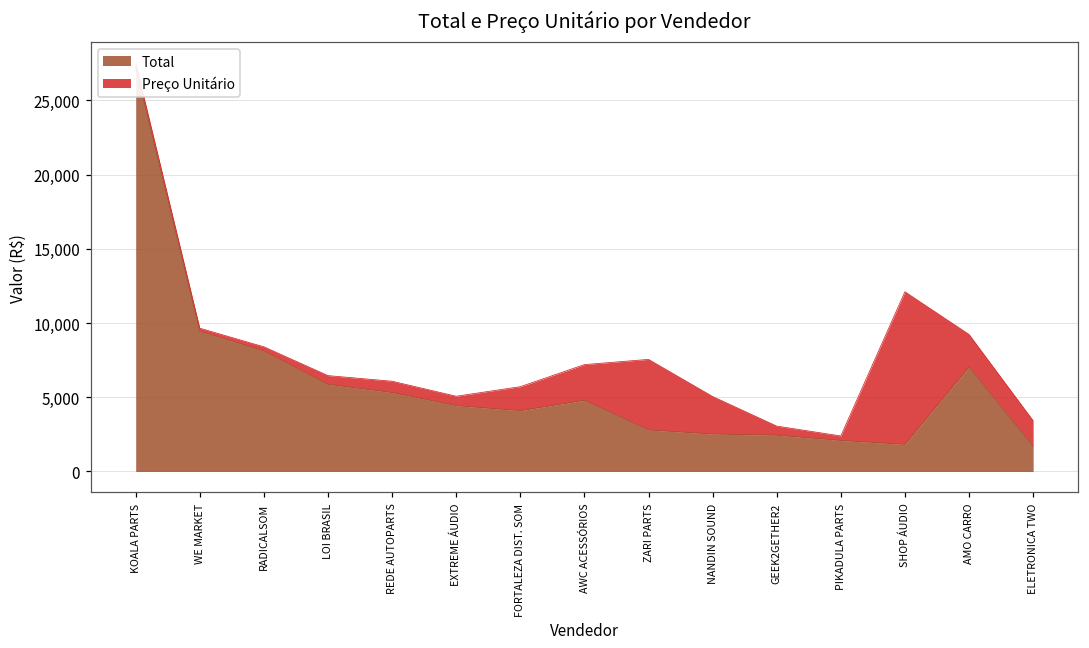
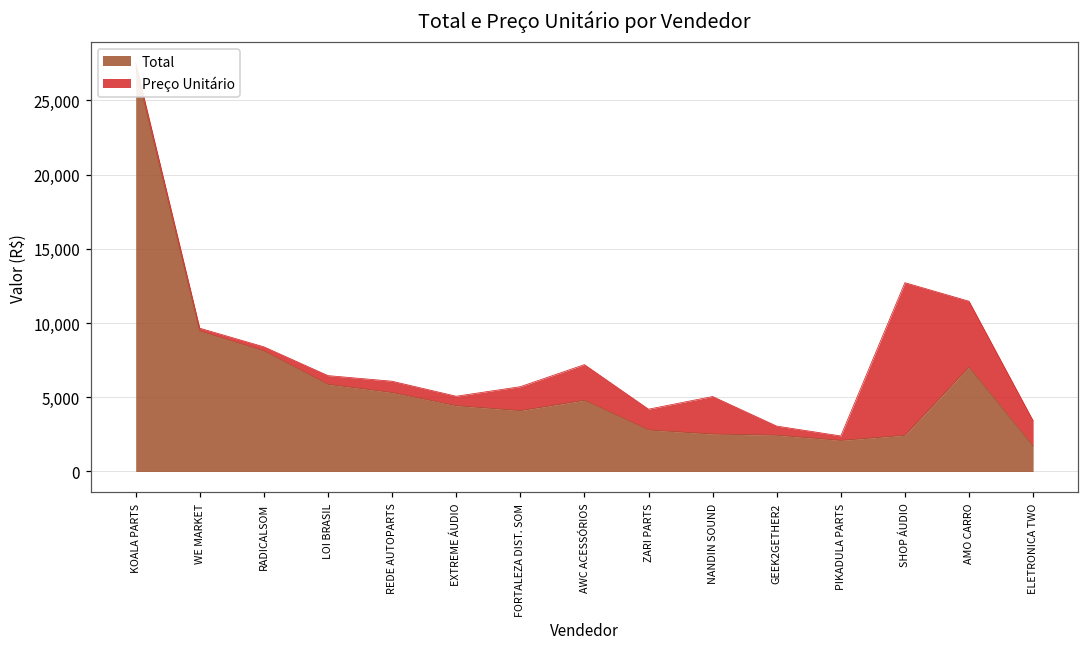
  {
    "Total": {
      "WE MARKET": "9,500",
      "RADICALSOM": "8,100",
      "LOI BRASIL": "5,900",
      "REDE AUTOPARTS": "5,300",
      "EXTREME ÁUDIO": "4,400",
      "FORTALEZA DIST. SOM": "4,100",
      "AWC ACESSÓRIOS": "4,800",
      "ZARI PARTS": "2,800",
      "NANDIN SOUND": "2,500",
      "GEEK2GETHER2": "2,400",
      "PIKADULA PARTS": "2,100",
-     "SHOP ÁUDIO": "1,800",
+     "SHOP ÁUDIO": "2,400",
      "AMO CARRO": "7,000",
      "ELETRONICA TWO": "1,700"
    },
    "Preço Unitário": {
      "WE MARKET": "200",
      "RADICALSOM": "300",
      "LOI BRASIL": "600",
      "REDE AUTOPARTS": "800",
      "EXTREME ÁUDIO": "600",
      "FORTALEZA DIST. SOM": "1,600",
      "AWC ACESSÓRIOS": "2,400",
-     "ZARI PARTS": "4,800",
+     "ZARI PARTS": "1,400",
      "NANDIN SOUND": "2,500",
      "GEEK2GETHER2": "600",
      "PIKADULA PARTS": "300",
      "SHOP ÁUDIO": "10,300",
-     "AMO CARRO": "2,200",
+     "AMO CARRO": "4,400",
      "ELETRONICA TWO": "1,700"
    }
  }
